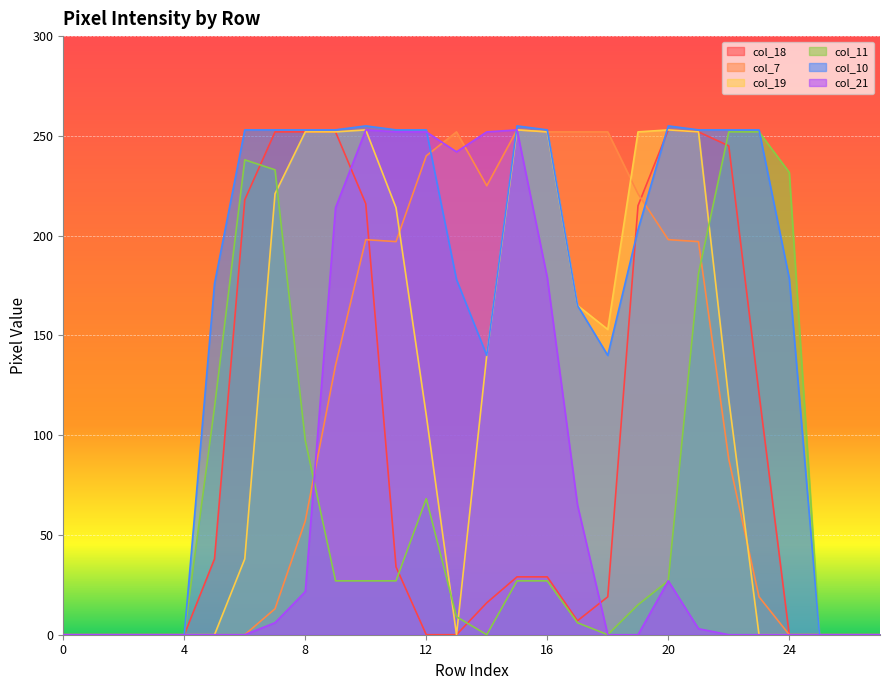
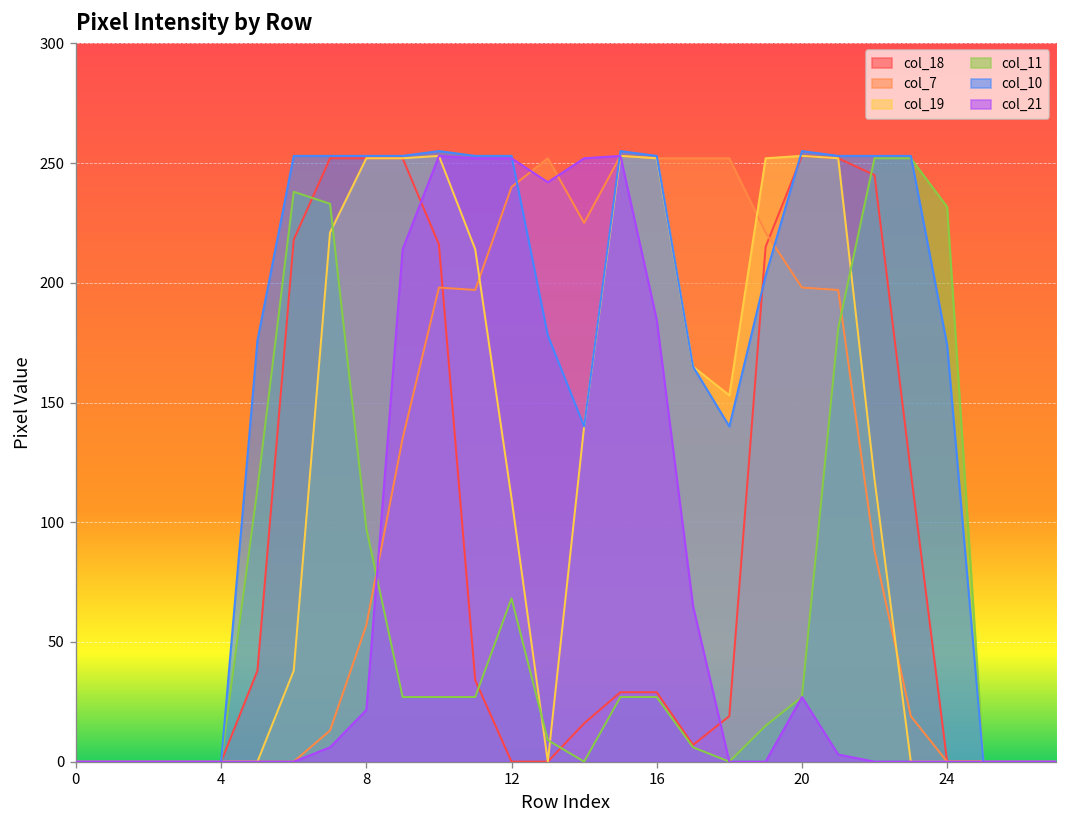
  {
    "col_11": {
      "8": 97,
      "12": 68,
      "16": 27,
      "24": 232
    },
    "col_10": {
      "20": 255,
-     "24": 179
+     "24": 174
    },
    "col_21": {
      "8": 22,
-     "16": 179
+     "16": 185
    }
  }
